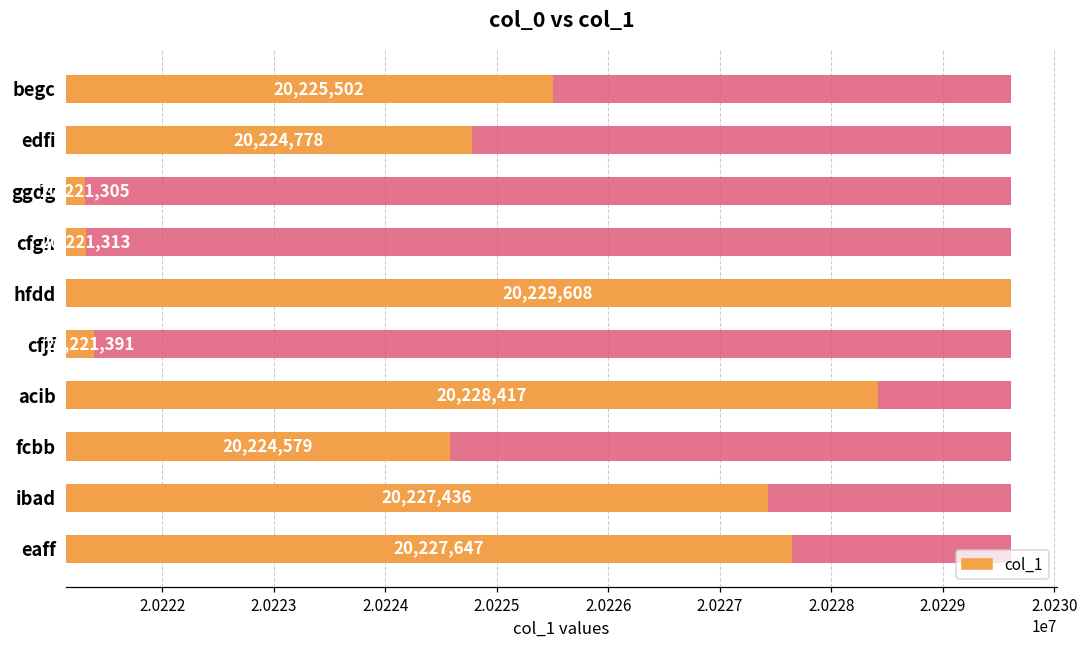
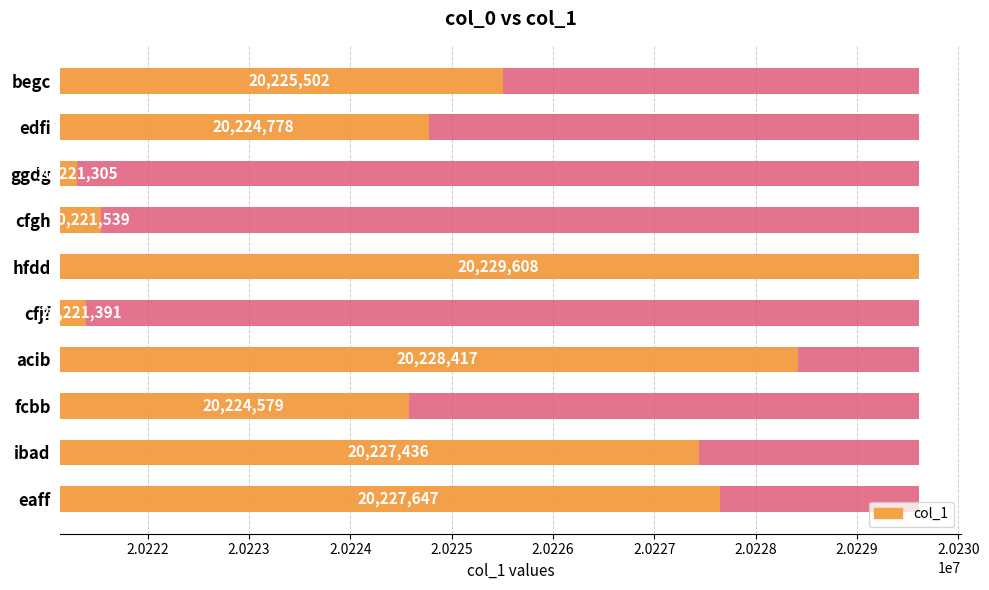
  {
    "col_1": {
-     "cfgh": "20,221,313",
+     "cfgh": "20,221,539",
      "hfdd": "20,229,608"
    }
  }
